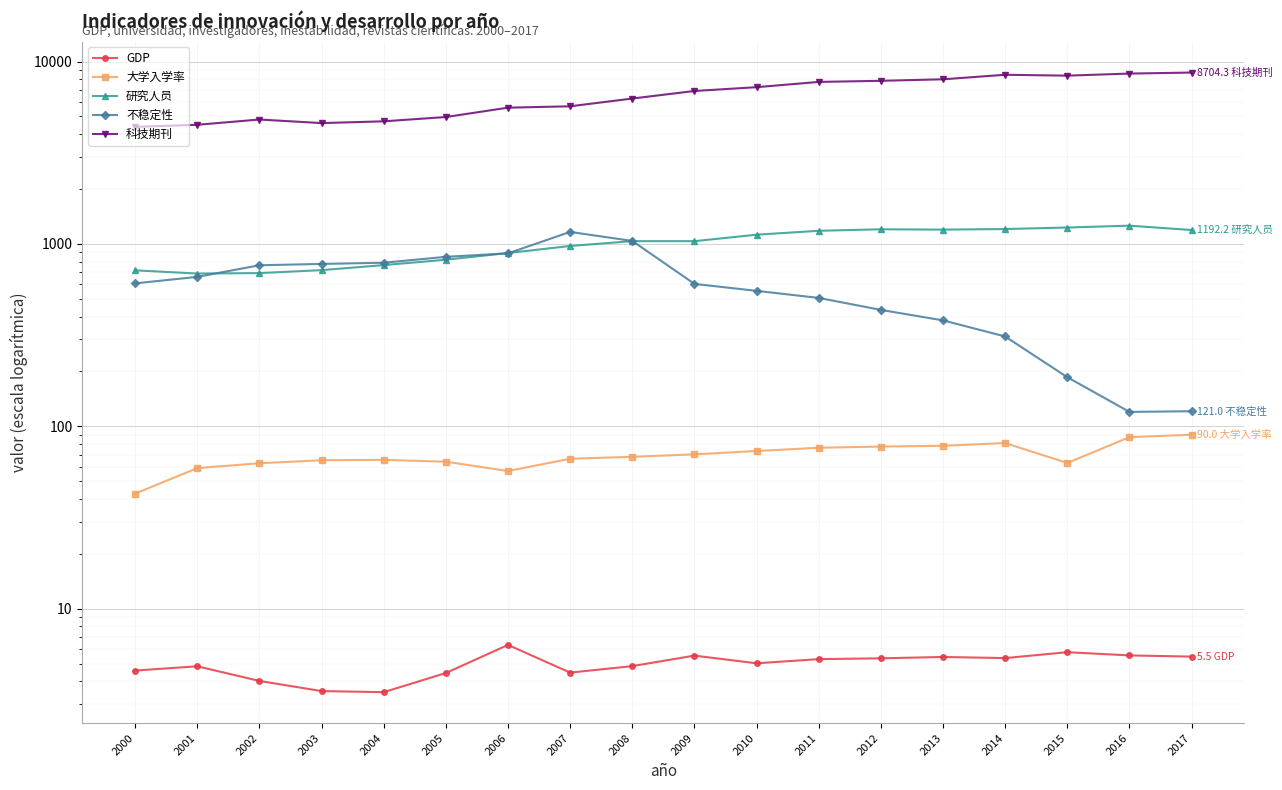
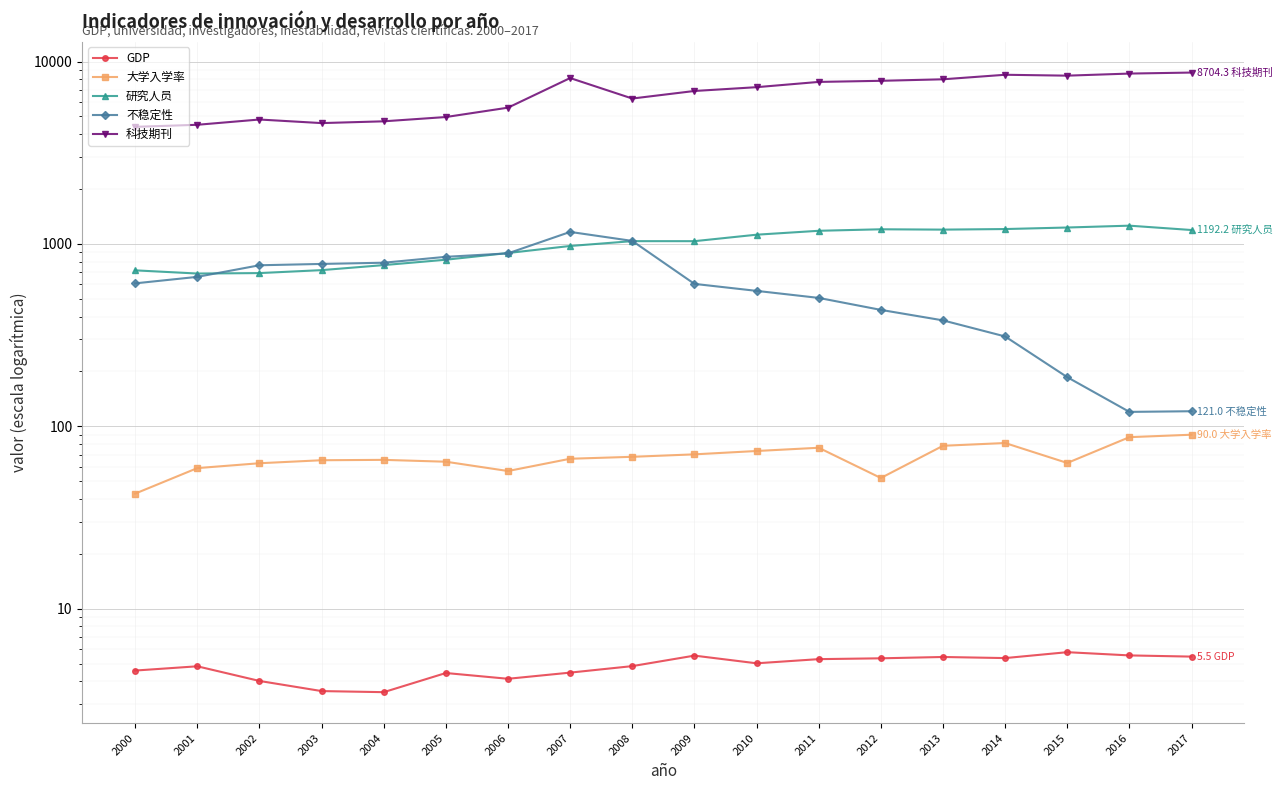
  {
    "GDP": {
      "2000": 4.6,
      "2001": 4.8,
      "2002": 4.0,
      "2003": 3.5,
      "2004": 3.5,
      "2005": 4.4,
-     "2006": 6.3,
+     "2006": 4.1,
      "2007": 4.5,
      "2008": 4.8,
      "2009": 5.5,
      "2010": 5.0,
      "2011": 5.3,
      "2012": 5.3,
      "2013": 5.4,
      "2014": 5.4,
      "2015": 5.8,
      "2016": 5.5
    },
    "大学入学率": {
      "2000": 43,
      "2001": 59,
      "2002": 63,
      "2003": 65,
      "2004": 65,
      "2005": 64,
      "2006": 57,
      "2007": 66,
      "2008": 68,
      "2009": 70,
      "2010": 73,
      "2011": 76,
-     "2012": 77,
+     "2012": 52,
      "2013": 78,
      "2014": 80,
      "2015": 63,
      "2016": 90
    },
    "科技期刊": {
      "2001": 4500,
      "2002": 4800,
      "2003": 4600,
      "2004": 4700,
      "2005": 5000,
      "2006": 5600,
-     "2007": 5700,
+     "2007": 8000,
      "2008": 6300,
      "2009": 6900,
      "2010": 7200,
      "2011": 7700,
      "2012": 7800,
      "2013": 8000,
      "2014": 8000,
      "2015": 8000,
      "2016": 9000
    }
  }
